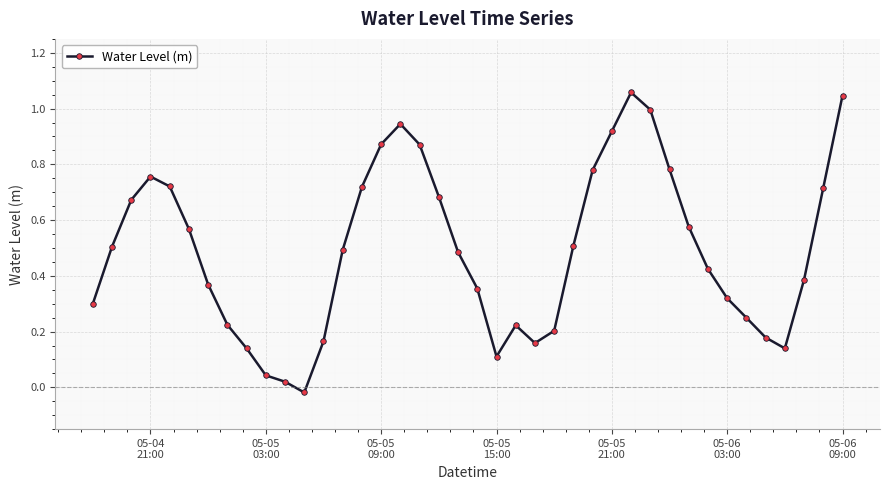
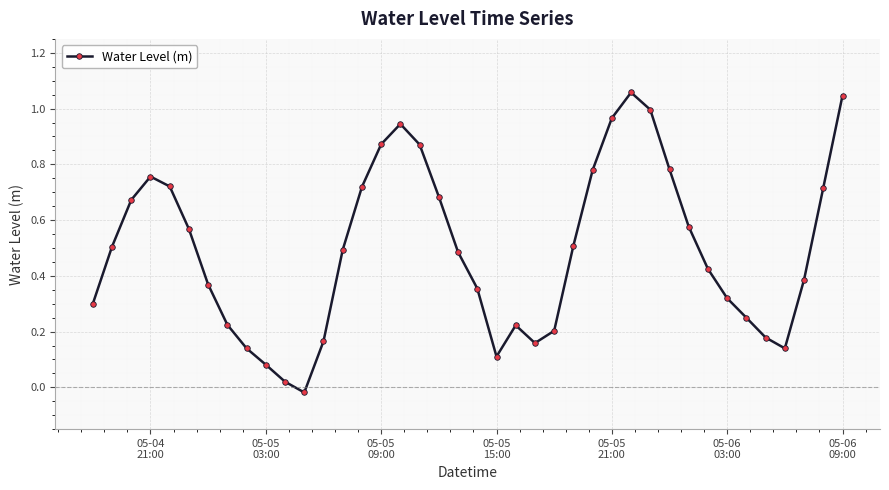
  {
    "05-04 21:00": 0.76,
-   "05-05 03:00": 0.04,
+   "05-05 03:00": 0.08,
    "05-05 09:00": 0.87,
    "05-05 15:00": 0.11,
-   "05-05 21:00": 0.92,
+   "05-05 21:00": 0.97,
    "05-06 03:00": 0.32,
    "05-06 09:00": 1.05
  }
